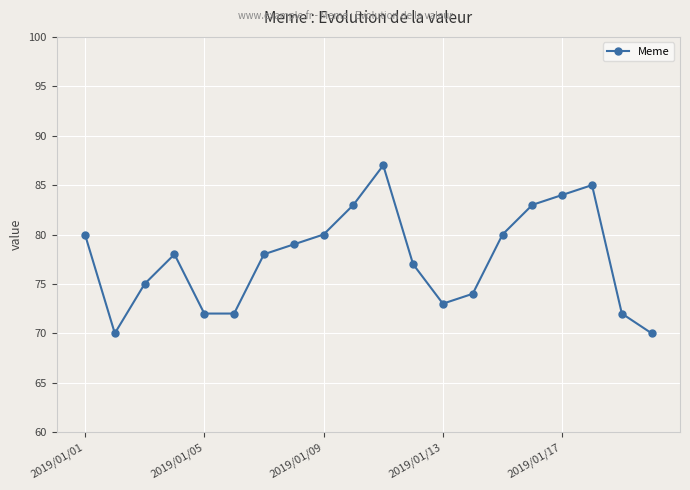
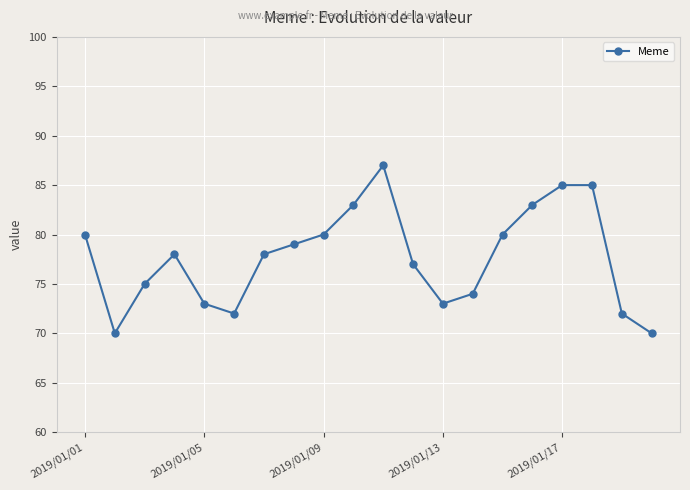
  {
    "2019/01/01": 80,
-   "2019/01/05": 72,
+   "2019/01/05": 73,
    "2019/01/09": 80,
    "2019/01/13": 73,
-   "2019/01/17": 84
+   "2019/01/17": 85
  }
